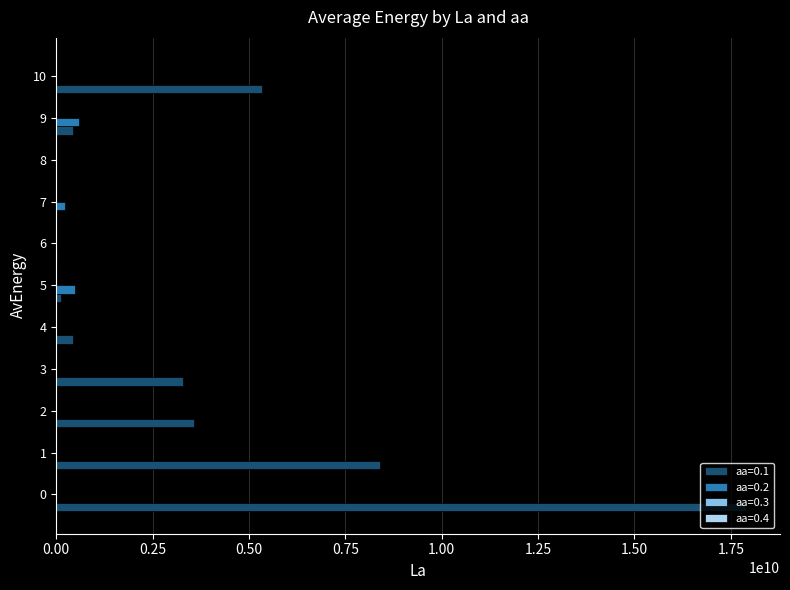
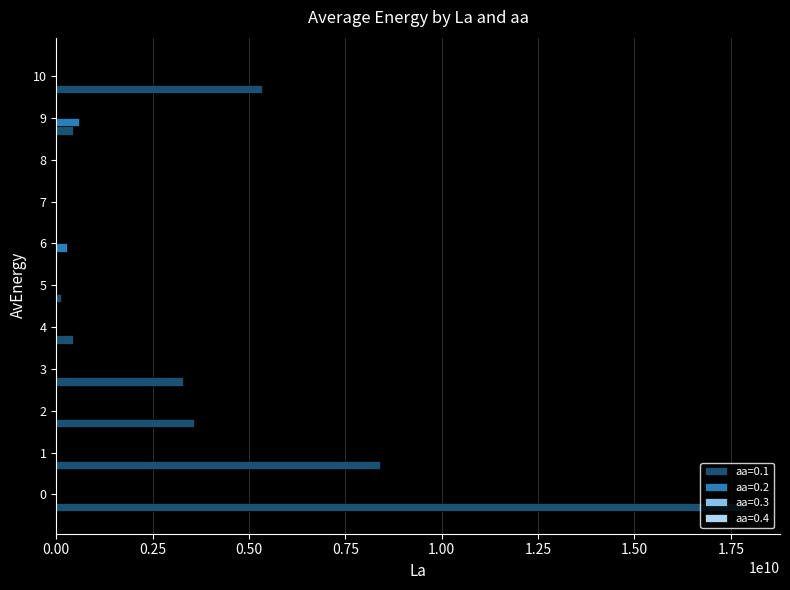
  {
    "aa=0.1": {
      "10": 5300000000,
      "9": 400000000,
      "5": 100000000,
      "4": 400000000,
      "3": 3300000000,
      "2": 3600000000,
      "1": 8400000000
    },
    "aa=0.2": {
      "9": 600000000,
-     "7": 200000000,
-     "6": 0,
-     "5": 500000000
+     "7": 0,
+     "6": 300000000,
+     "5": 0
    }
  }
